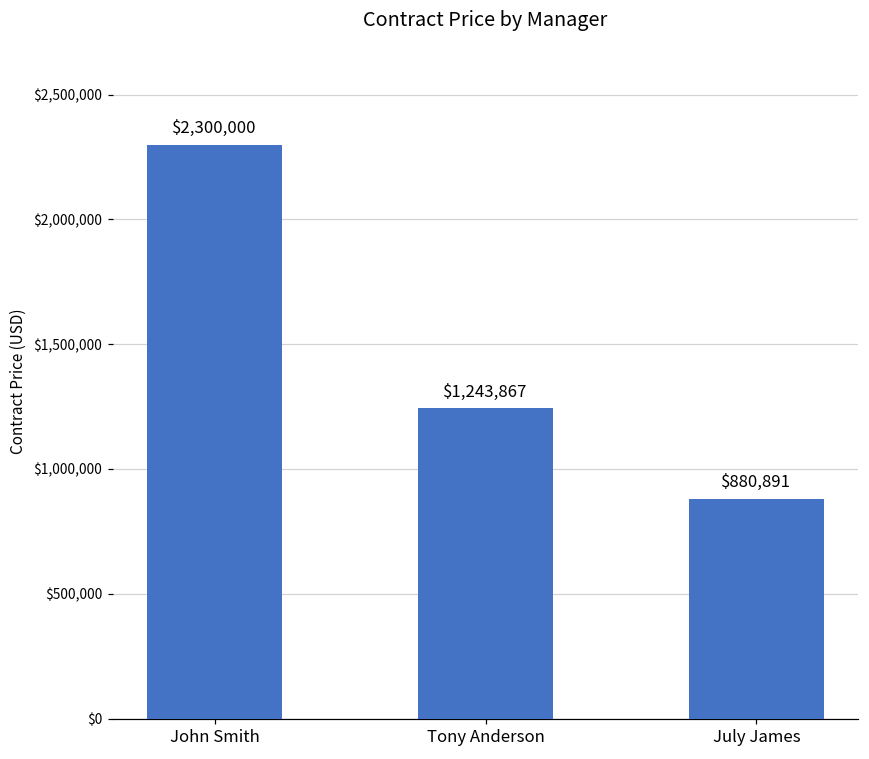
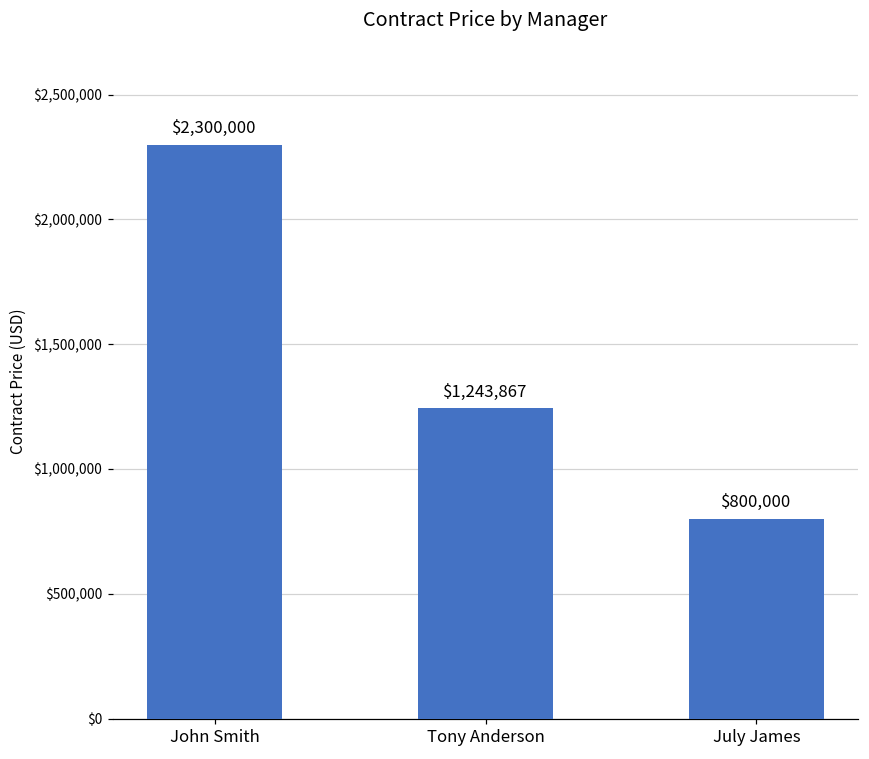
  {
    "John Smith": "$2,300,000",
    "Tony Anderson": "$1,243,867",
-   "July James": "$880,891"
+   "July James": "$800,000"
  }
